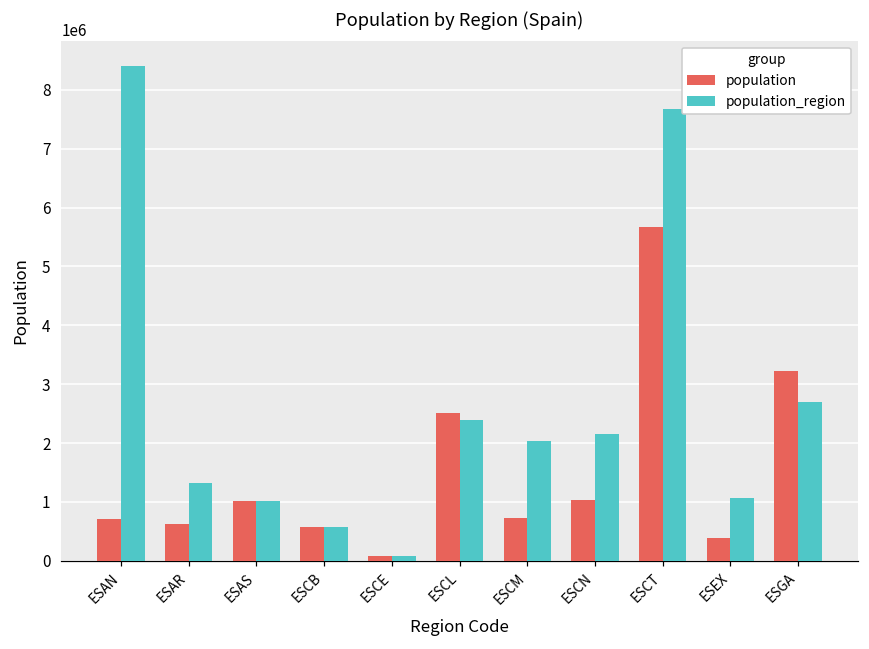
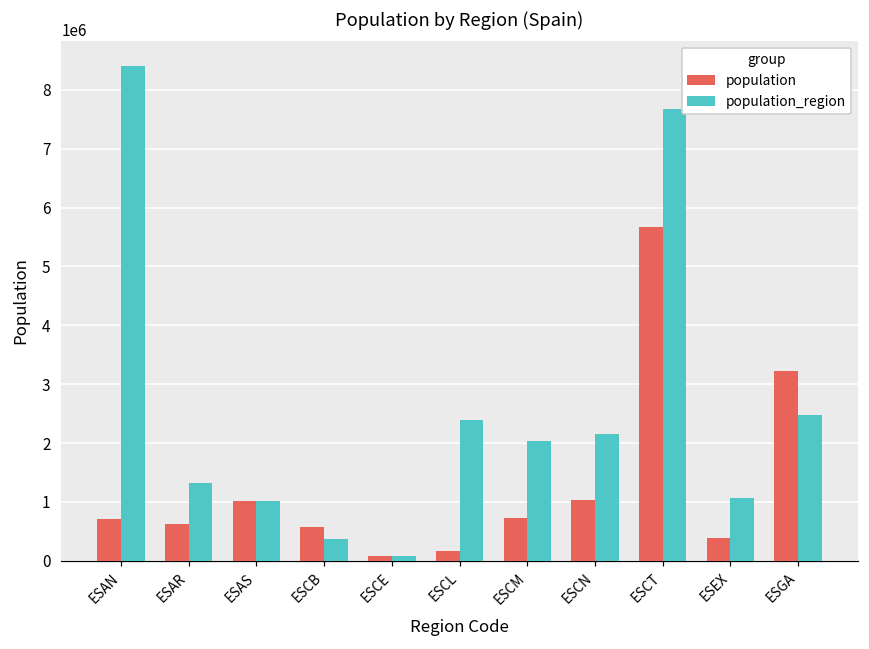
  {
    "population": {
      "ESAN": 700000,
      "ESAR": 600000,
      "ESAS": 1000000,
      "ESCB": 600000,
      "ESCE": 100000,
-     "ESCL": 2500000,
+     "ESCL": 200000,
      "ESCM": 700000,
      "ESCN": 1000000,
      "ESCT": 5700000,
      "ESEX": 400000,
      "ESGA": 3200000
    },
    "population_region": {
      "ESAN": 8400000,
      "ESAR": 1300000,
      "ESAS": 1000000,
-     "ESCB": 600000,
+     "ESCB": 400000,
      "ESCE": 100000,
      "ESCL": 2400000,
      "ESCM": 2000000,
      "ESCN": 2200000,
      "ESCT": 7700000,
      "ESEX": 1100000,
-     "ESGA": 2700000
+     "ESGA": 2500000
    }
  }
